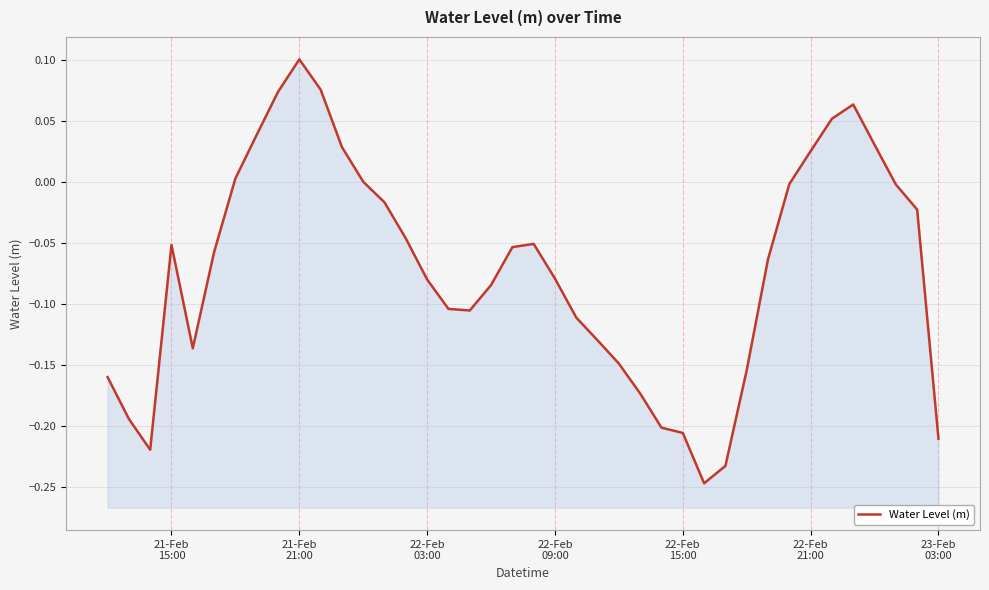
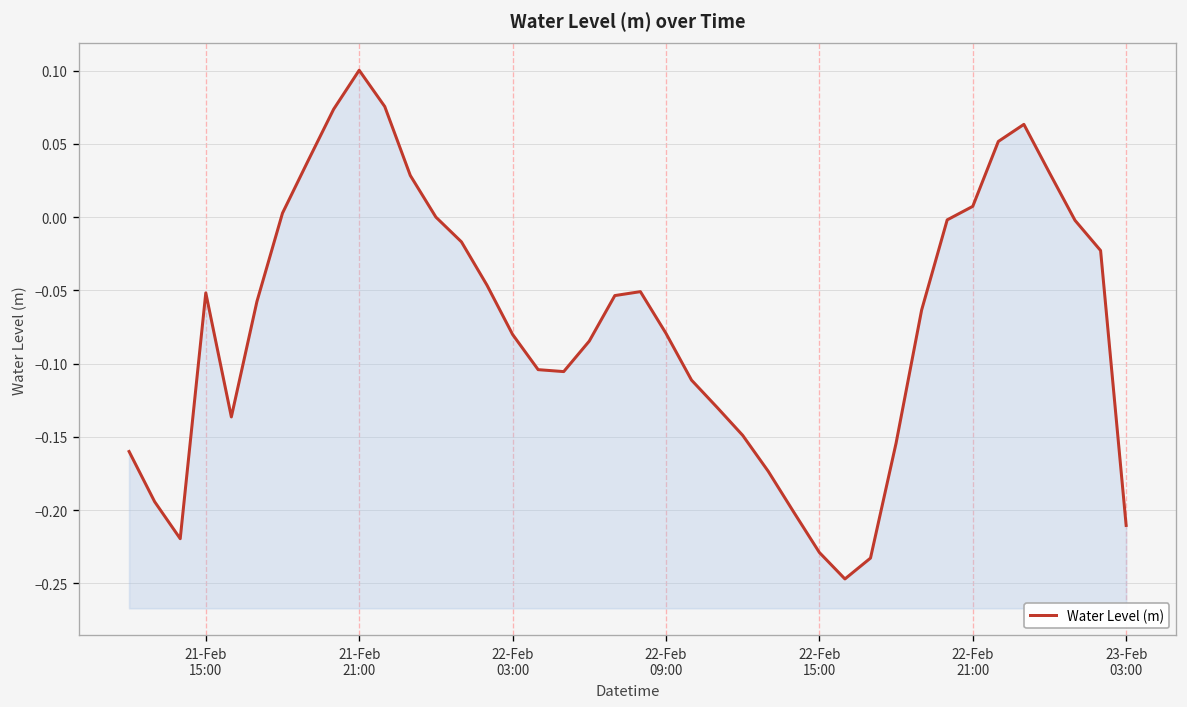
  {
    "21-Feb 15:00": -0.052,
    "21-Feb 21:00": 0.100,
    "22-Feb 03:00": -0.080,
    "22-Feb 09:00": -0.079,
-   "22-Feb 15:00": -0.206,
-   "22-Feb 21:00": 0.025,
+   "22-Feb 15:00": -0.229,
+   "22-Feb 21:00": 0.007,
    "23-Feb 03:00": -0.210
  }
